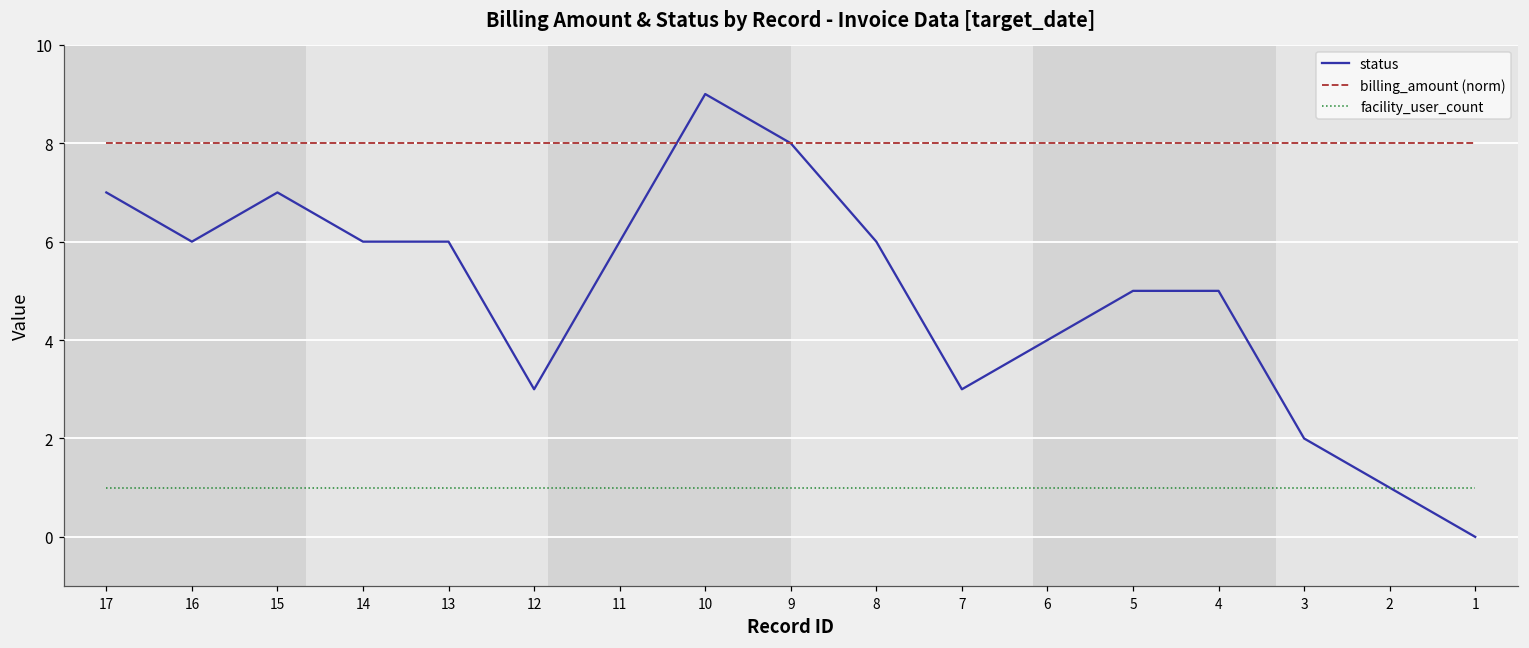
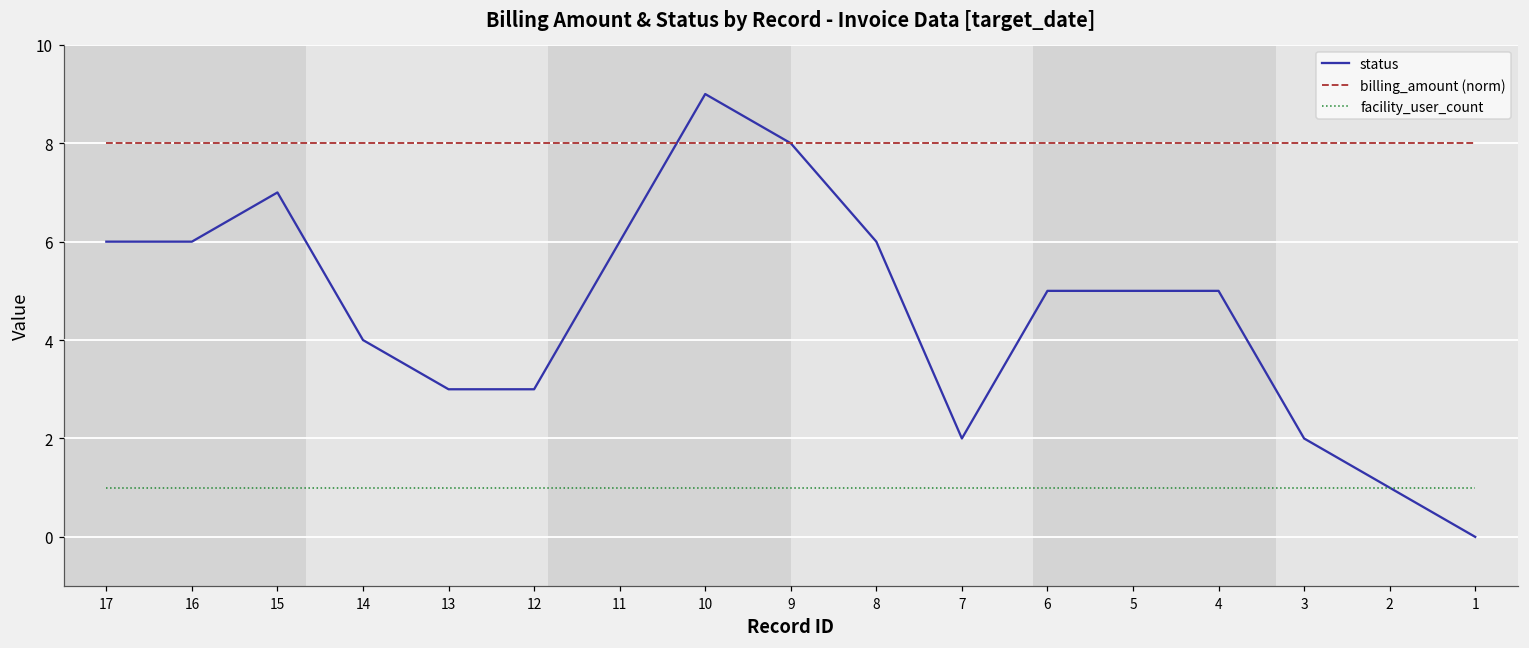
  {
    "status": {
-     "17": 7,
+     "17": 6,
      "16": 6,
      "15": 7,
-     "14": 6,
-     "13": 6,
+     "14": 4,
+     "13": 3,
      "12": 3,
      "11": 6,
      "10": 9,
      "8": 6,
-     "7": 3,
-     "6": 4,
+     "7": 2,
+     "6": 5,
      "5": 5,
      "4": 5,
      "3": 2,
      "1": 0
    },
    "billing_amount (norm)": {
      "17": 8,
      "16": 8,
      "15": 8,
      "14": 8,
      "13": 8,
      "12": 8,
      "11": 8,
      "10": 8,
      "8": 8,
      "7": 8,
      "6": 8,
      "5": 8,
      "4": 8,
      "3": 8,
      "2": 8,
      "1": 8
    },
    "facility_user_count": {
      "17": 1,
      "16": 1,
      "15": 1,
      "14": 1,
      "13": 1,
      "12": 1,
      "11": 1,
      "10": 1,
      "9": 1,
      "8": 1,
      "7": 1,
      "6": 1,
      "5": 1,
      "4": 1,
      "3": 1,
      "1": 1
    }
  }
